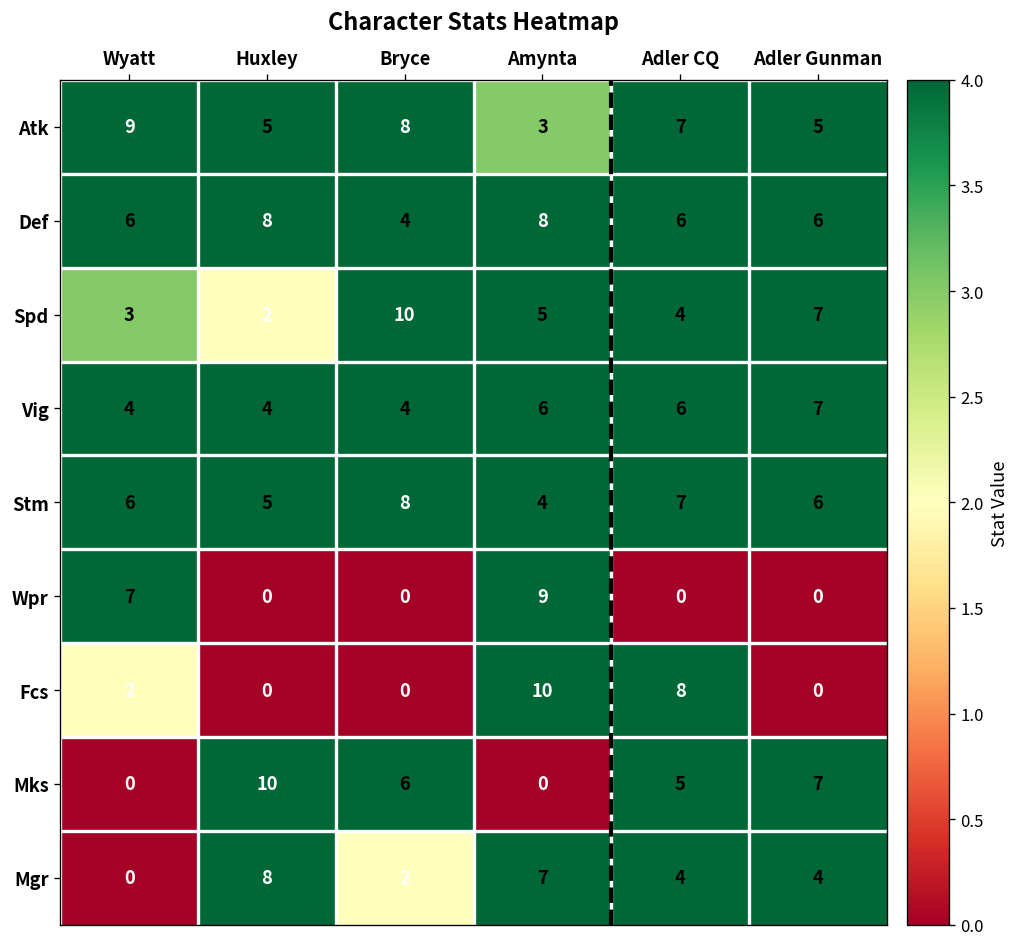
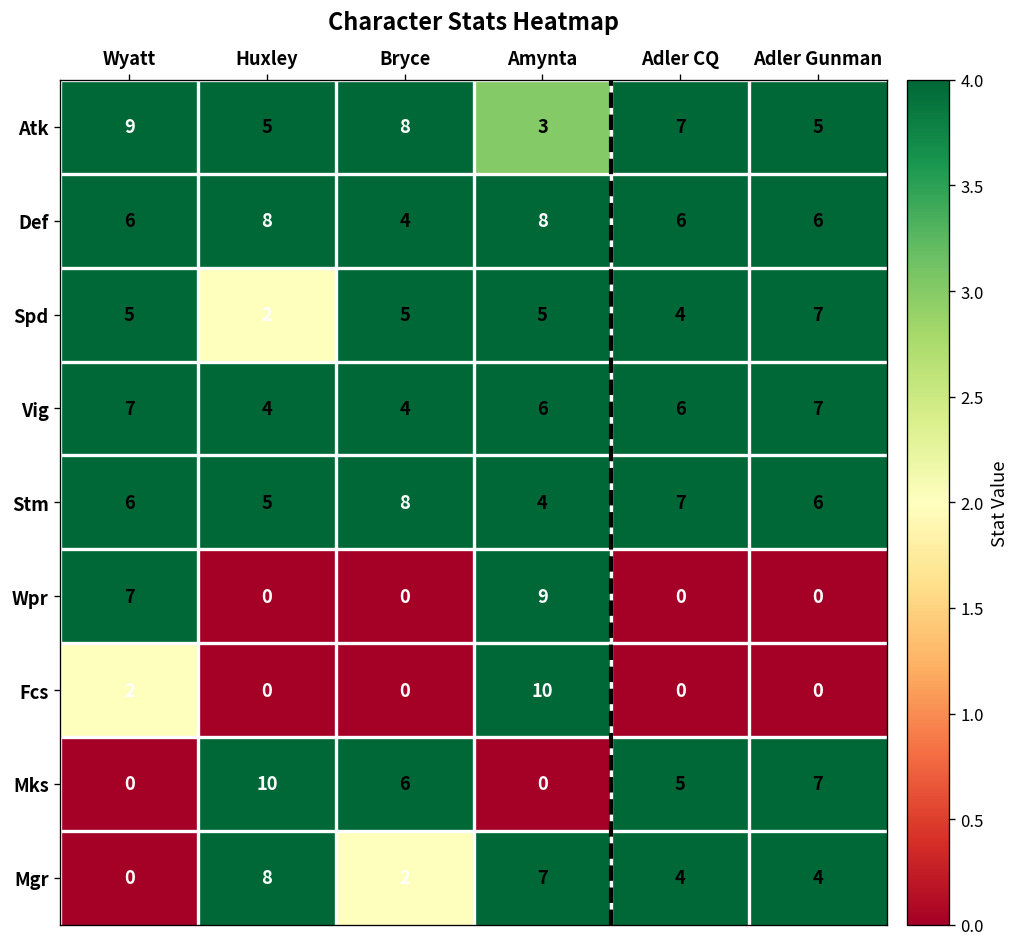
  {
    "Atk": {
      "Wyatt": 9,
      "Huxley": 5,
      "Bryce": 8,
      "Amynta": 3,
      "Adler CQ": 7,
      "Adler Gunman": 5
    },
    "Def": {
      "Wyatt": 6,
      "Huxley": 8,
      "Bryce": 4,
      "Amynta": 8,
      "Adler CQ": 6,
      "Adler Gunman": 6
    },
    "Spd": {
-     "Wyatt": 3,
+     "Wyatt": 5,
      "Huxley": 2,
-     "Bryce": 10,
+     "Bryce": 5,
      "Amynta": 5,
      "Adler CQ": 4,
      "Adler Gunman": 7
    },
    "Vig": {
-     "Wyatt": 4,
+     "Wyatt": 7,
      "Huxley": 4,
      "Bryce": 4,
      "Amynta": 6,
      "Adler CQ": 6,
      "Adler Gunman": 7
    },
    "Stm": {
      "Wyatt": 6,
      "Huxley": 5,
      "Bryce": 8,
      "Amynta": 4,
      "Adler CQ": 7,
      "Adler Gunman": 6
    },
    "Wpr": {
      "Wyatt": 7,
      "Huxley": 0,
      "Bryce": 0,
      "Amynta": 9,
      "Adler CQ": 0,
      "Adler Gunman": 0
    },
    "Fcs": {
      "Wyatt": 2,
      "Huxley": 0,
      "Bryce": 0,
      "Amynta": 10,
-     "Adler CQ": 8,
+     "Adler CQ": 0,
      "Adler Gunman": 0
    },
    "Mks": {
      "Wyatt": 0,
      "Huxley": 10,
      "Bryce": 6,
      "Amynta": 0,
      "Adler CQ": 5,
      "Adler Gunman": 7
    },
    "Mgr": {
      "Wyatt": 0,
      "Huxley": 8,
      "Bryce": 2,
      "Amynta": 7,
      "Adler CQ": 4,
      "Adler Gunman": 4
    }
  }
